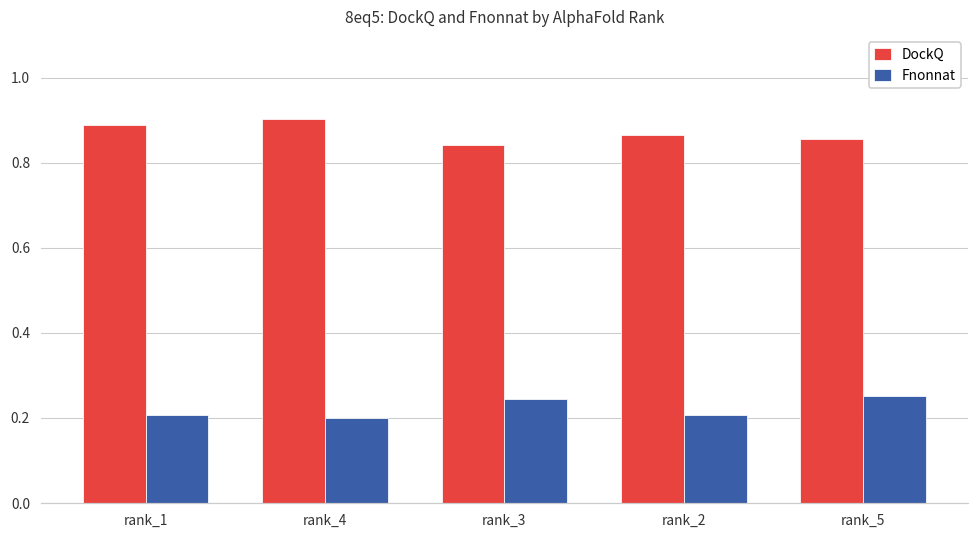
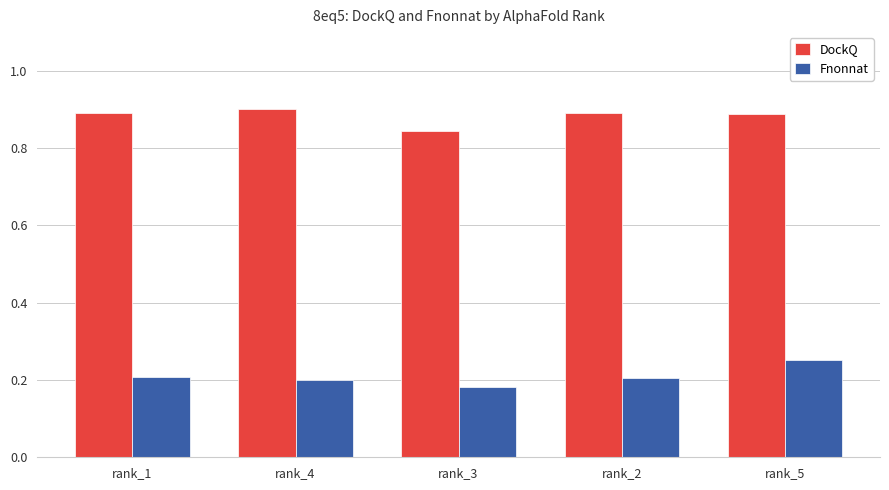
  {
    "DockQ": {
      "rank_1": 0.89,
      "rank_4": 0.90,
      "rank_3": 0.84,
-     "rank_2": 0.87,
-     "rank_5": 0.86
+     "rank_2": 0.89,
+     "rank_5": 0.89
    },
    "Fnonnat": {
      "rank_1": 0.21,
      "rank_4": 0.20,
-     "rank_3": 0.25,
+     "rank_3": 0.18,
      "rank_2": 0.21,
      "rank_5": 0.25
    }
  }
